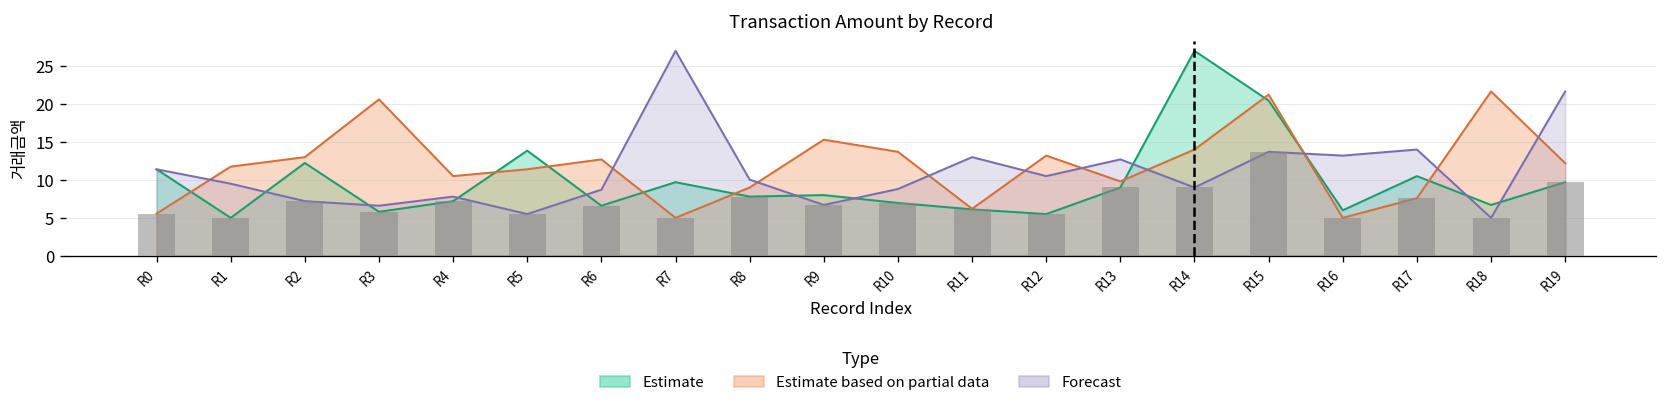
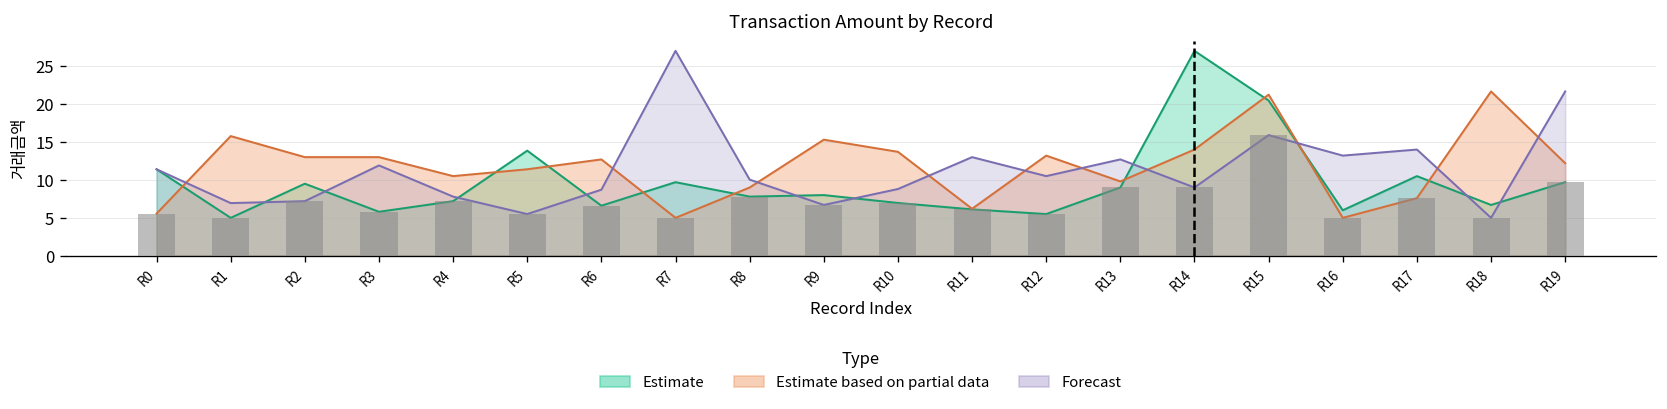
  {
    "Estimate": {
      "R1": 5,
-     "R2": 12,
+     "R2": 10,
      "R3": 6,
      "R4": 7,
      "R5": 14,
      "R6": 7,
      "R7": 10,
      "R8": 8,
      "R9": 8,
      "R10": 7,
      "R12": 6,
      "R13": 9,
      "R14": 27,
      "R15": 20,
      "R16": 6,
      "R17": 11,
      "R18": 7,
      "R19": 10
    },
    "Estimate based on partial data": {
      "R0": 6,
-     "R1": 12,
+     "R1": 16,
      "R2": 13,
-     "R3": 21,
+     "R3": 13,
      "R4": 11,
      "R5": 11,
      "R6": 13,
      "R7": 5,
      "R8": 9,
      "R9": 15,
      "R10": 14,
      "R12": 13,
      "R13": 10,
      "R14": 14,
      "R15": 21,
      "R16": 5,
      "R17": 8,
      "R18": 22,
      "R19": 12
    },
    "Forecast": {
-     "R1": 10,
+     "R1": 7,
      "R2": 7,
-     "R3": 7,
+     "R3": 12,
      "R4": 8,
      "R5": 6,
      "R6": 9,
      "R7": 27,
      "R8": 10,
      "R9": 7,
      "R10": 9,
      "R11": 13,
      "R12": 11,
      "R13": 13,
      "R14": 9,
-     "R15": 14,
+     "R15": 16,
      "R16": 13,
      "R17": 14,
      "R18": 5,
      "R19": 22
    }
  }
